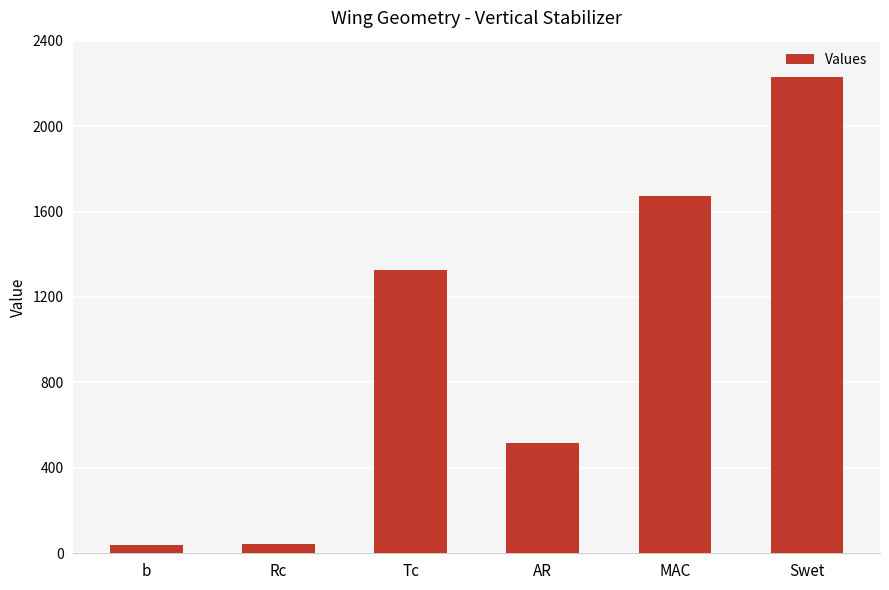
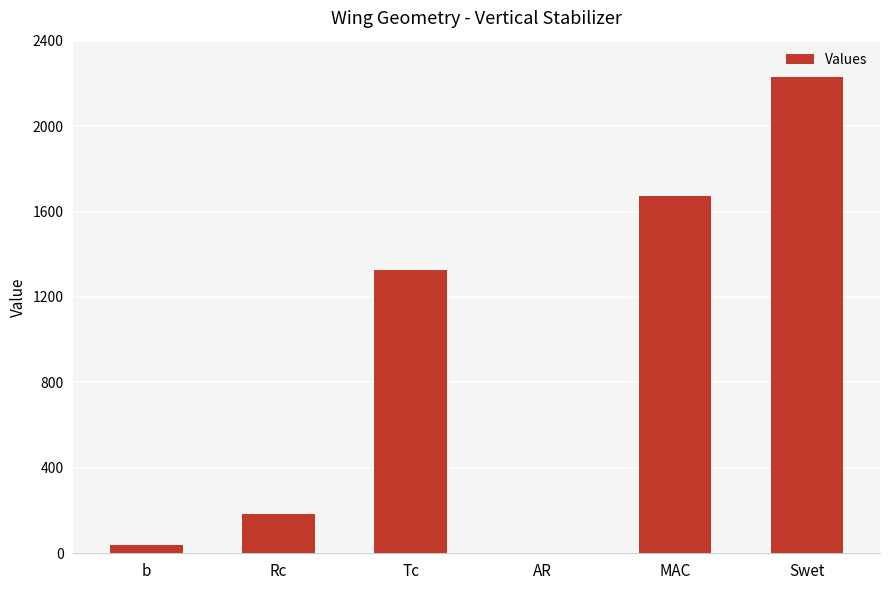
  {
    "b": 40,
-   "Rc": 40,
+   "Rc": 190,
    "Tc": 1330,
-   "AR": 520,
+   "AR": 0,
    "MAC": 1670,
    "Swet": 2230
  }
